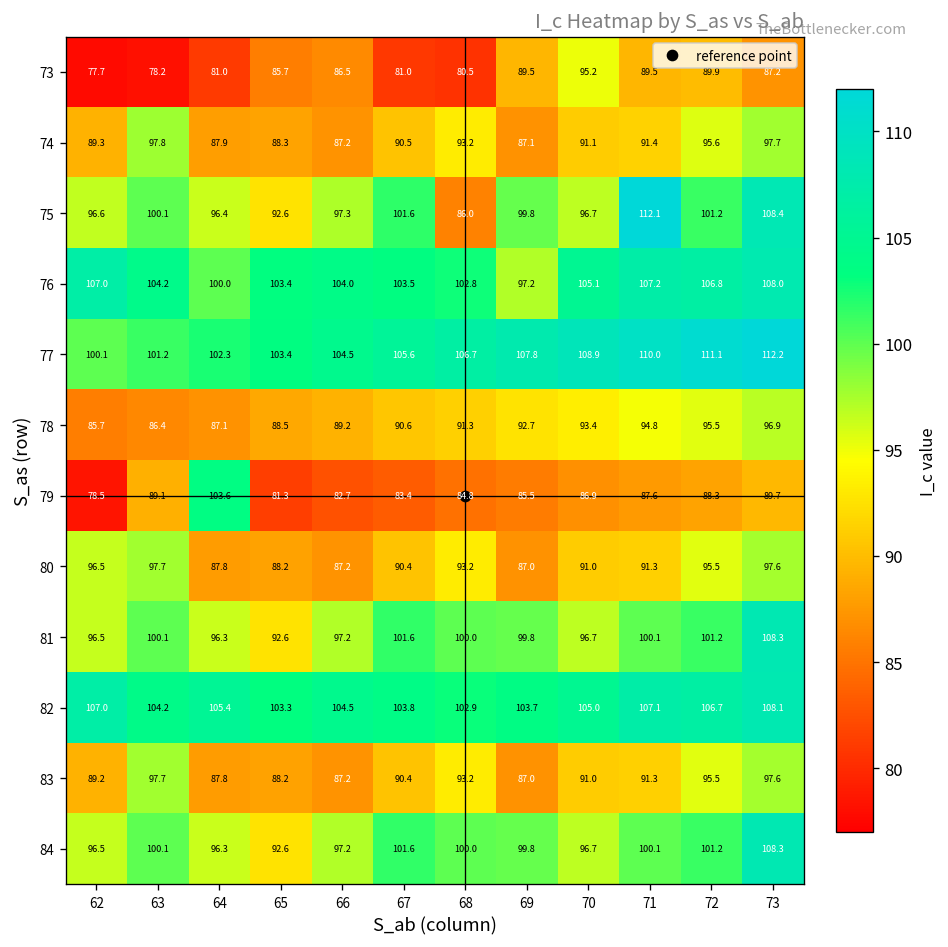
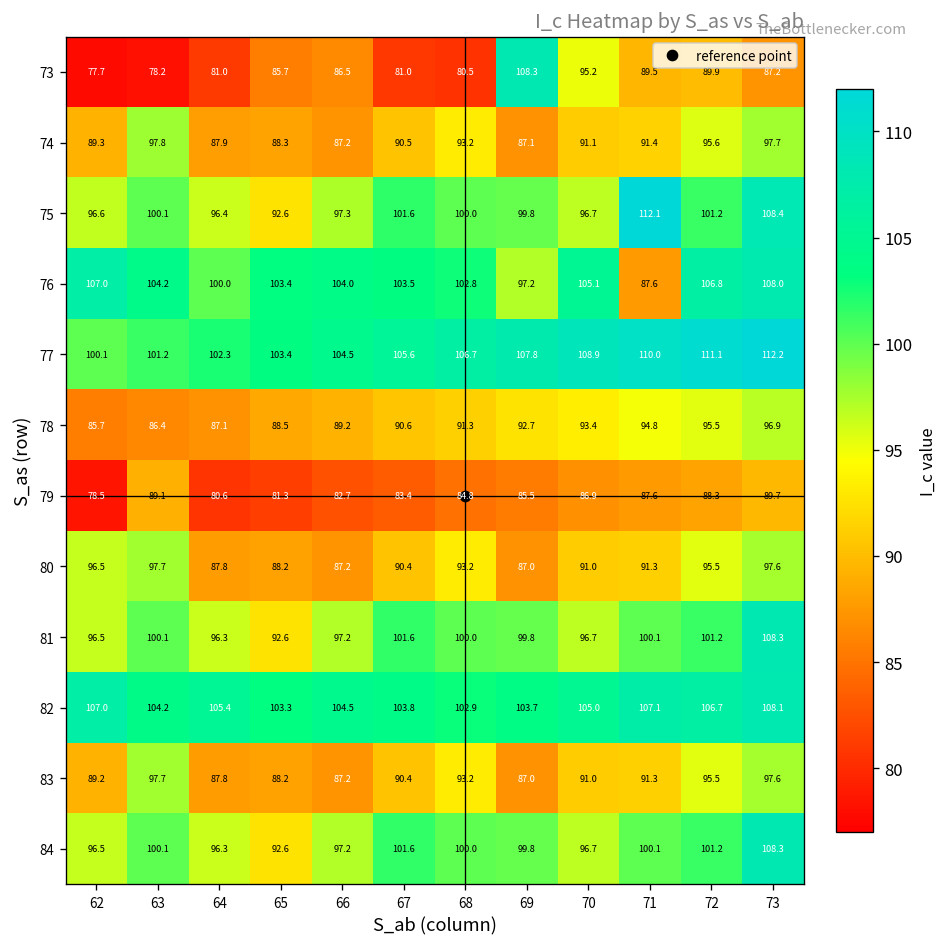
  {
    "73": {
      "62": 77.7,
      "63": 78.2,
      "64": 81.0,
      "65": 85.7,
      "66": 86.5,
      "67": 81.0,
      "68": 80.5,
-     "69": 89.5,
+     "69": 108.3,
      "70": 95.2,
      "71": 89.5,
      "72": 89.9,
      "73": 87.2
    },
    "74": {
      "62": 89.3,
      "63": 97.8,
      "64": 87.9,
      "65": 88.3,
      "66": 87.2,
      "67": 90.5,
      "68": 93.2,
      "69": 87.1,
      "70": 91.1,
      "71": 91.4,
      "72": 95.6,
      "73": 97.7
    },
    "75": {
      "62": 96.6,
      "63": 100.1,
      "64": 96.4,
      "65": 92.6,
      "66": 97.3,
      "67": 101.6,
-     "68": 86.0,
+     "68": 100.0,
      "69": 99.8,
      "70": 96.7,
      "71": 112.1,
      "72": 101.2,
      "73": 108.4
    },
    "76": {
      "62": 107.0,
      "63": 104.2,
      "64": 100.0,
      "65": 103.4,
      "66": 104.0,
      "67": 103.5,
      "68": 102.8,
      "69": 97.2,
      "70": 105.1,
-     "71": 107.2,
+     "71": 87.6,
      "72": 106.8,
      "73": 108.0
    },
    "77": {
      "62": 100.1,
      "63": 101.2,
      "64": 102.3,
      "65": 103.4,
      "66": 104.5,
      "67": 105.6,
      "68": 106.7,
      "69": 107.8,
      "70": 108.9,
      "71": 110.0,
      "72": 111.1,
      "73": 112.2
    },
    "78": {
      "62": 85.7,
      "63": 86.4,
      "64": 87.1,
      "65": 88.5,
      "66": 89.2,
      "67": 90.6,
      "68": 91.3,
      "69": 92.7,
      "70": 93.4,
      "71": 94.8,
      "72": 95.5,
      "73": 96.9
    },
    "79": {
      "62": 78.5,
      "63": 89.1,
-     "64": 103.6,
+     "64": 80.6,
      "65": 81.3,
      "66": 82.7,
      "67": 83.4,
      "69": 85.5,
      "70": 86.9,
      "71": 87.6,
      "72": 88.3,
      "73": 89.7
    },
    "80": {
      "62": 96.5,
      "63": 97.7,
      "64": 87.8,
      "65": 88.2,
      "66": 87.2,
      "67": 90.4,
      "68": 93.2,
      "69": 87.0,
      "70": 91.0,
      "71": 91.3,
      "72": 95.5,
      "73": 97.6
    },
    "81": {
      "62": 96.5,
      "63": 100.1,
      "64": 96.3,
      "65": 92.6,
      "66": 97.2,
      "67": 101.6,
      "68": 100.0,
      "69": 99.8,
      "70": 96.7,
      "71": 100.1,
      "72": 101.2,
      "73": 108.3
    },
    "82": {
      "62": 107.0,
      "63": 104.2,
      "64": 105.4,
      "65": 103.3,
      "66": 104.5,
      "67": 103.8,
      "68": 102.9,
      "69": 103.7,
      "70": 105.0,
      "71": 107.1,
      "72": 106.7,
      "73": 108.1
    },
    "83": {
      "62": 89.2,
      "63": 97.7,
      "64": 87.8,
      "65": 88.2,
      "66": 87.2,
      "67": 90.4,
      "68": 93.2,
      "69": 87.0,
      "70": 91.0,
      "71": 91.3,
      "72": 95.5,
      "73": 97.6
    },
    "84": {
      "62": 96.5,
      "63": 100.1,
      "64": 96.3,
      "65": 92.6,
      "66": 97.2,
      "67": 101.6,
      "68": 100.0,
      "69": 99.8,
      "70": 96.7,
      "71": 100.1,
      "72": 101.2,
      "73": 108.3
    }
  }
